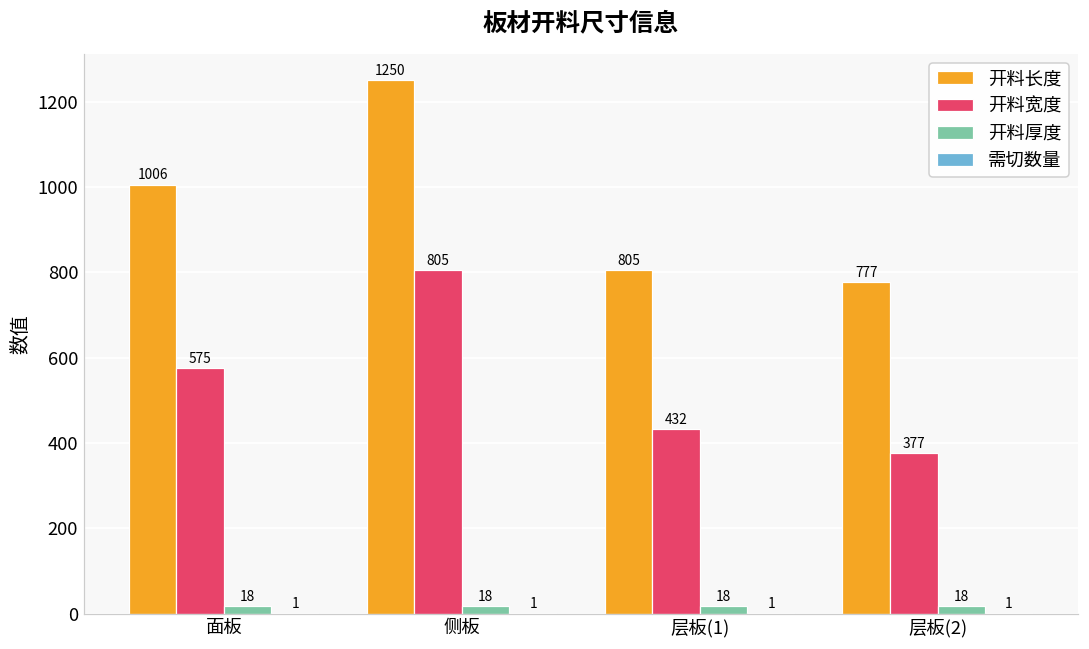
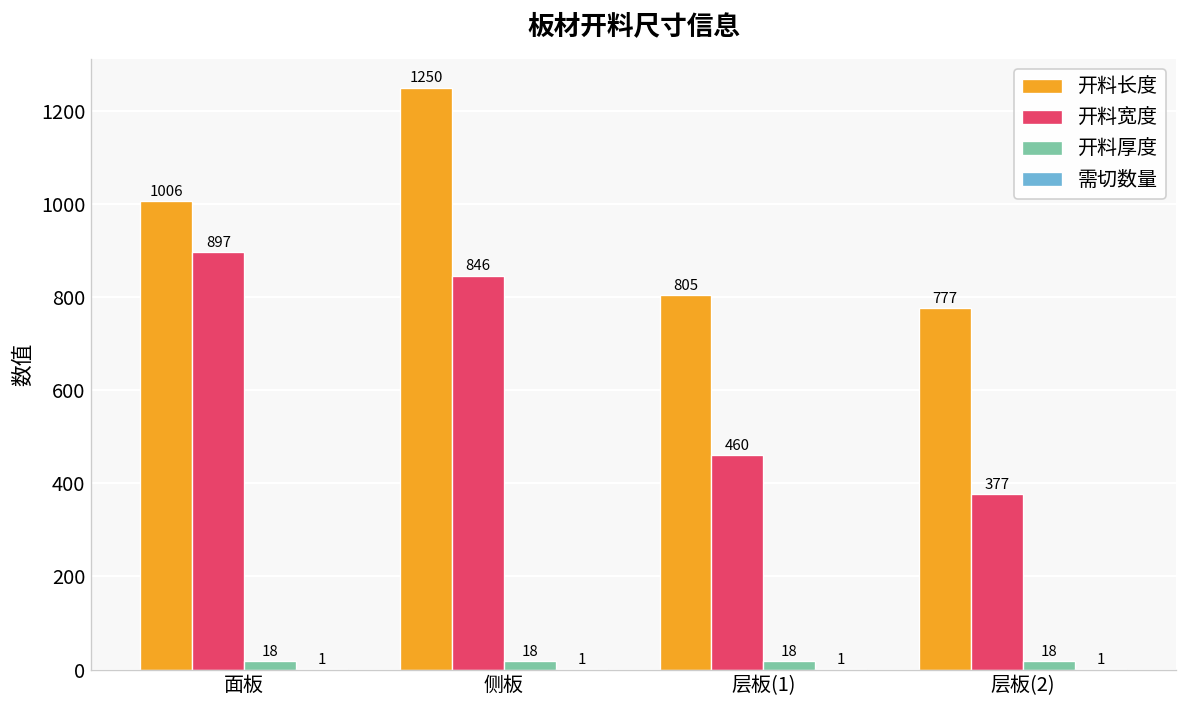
  {
    "开料长度": {
      "面板": 1006,
      "侧板": 1250,
      "层板(1)": 805,
      "层板(2)": 777
    },
    "开料宽度": {
-     "面板": 575,
-     "侧板": 805,
-     "层板(1)": 432,
+     "面板": 897,
+     "侧板": 846,
+     "层板(1)": 460,
      "层板(2)": 377
    }
  }
